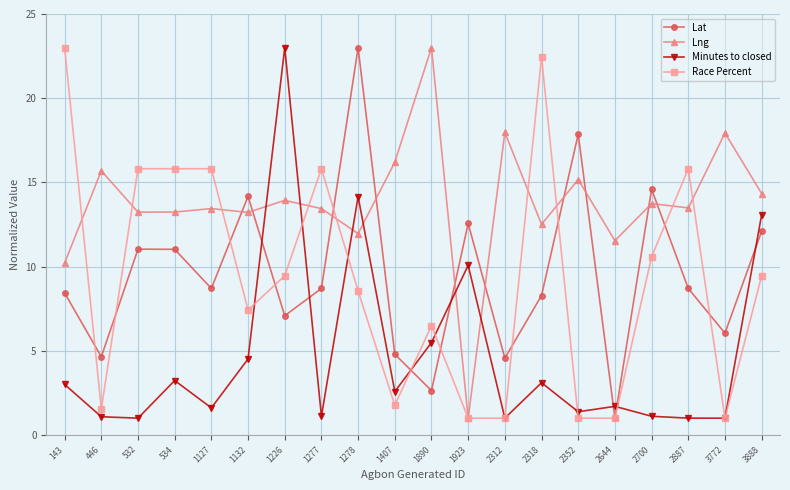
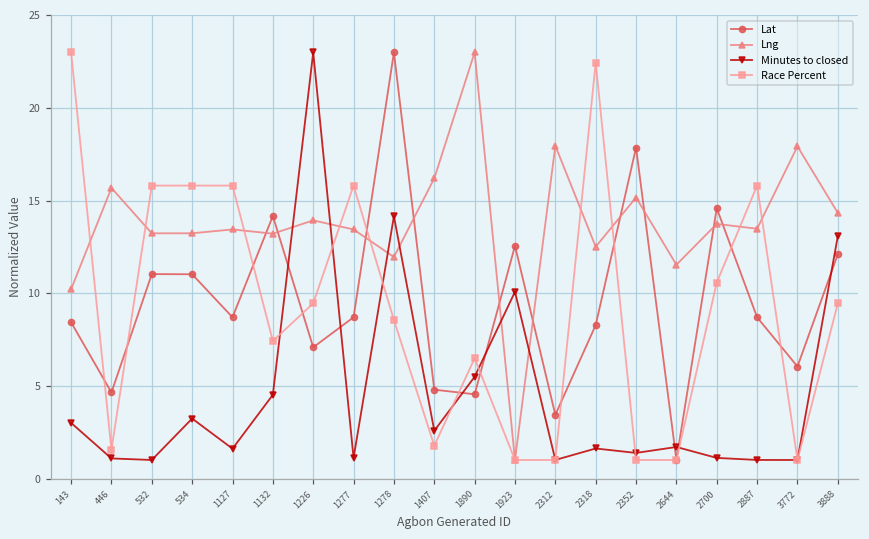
  {
    "Lat": {
      "143": 8.4,
      "446": 4.6,
      "532": 11.0,
      "534": 11.0,
      "1127": 8.7,
      "1132": 14.2,
      "1226": 7.1,
      "1277": 8.7,
      "1278": 23.0,
      "1407": 4.8,
-     "1890": 2.6,
+     "1890": 4.5,
      "1923": 12.6,
-     "2312": 4.6,
+     "2312": 3.4,
      "2318": 8.3,
      "2352": 17.9,
      "2700": 14.6,
      "2887": 8.7,
      "3772": 6.0,
      "3888": 12.1
    },
    "Minutes to closed": {
      "143": 3.0,
      "446": 1.1,
      "532": 1.0,
      "534": 3.2,
      "1127": 1.6,
      "1132": 4.5,
      "1226": 23.0,
      "1277": 1.1,
      "1278": 14.2,
      "1407": 2.6,
      "1890": 5.5,
      "1923": 10.1,
-     "2318": 3.1,
+     "2318": 1.6,
      "2352": 1.4,
      "2644": 1.7,
      "2700": 1.1,
      "2887": 1.0,
      "3888": 13.1
    }
  }
